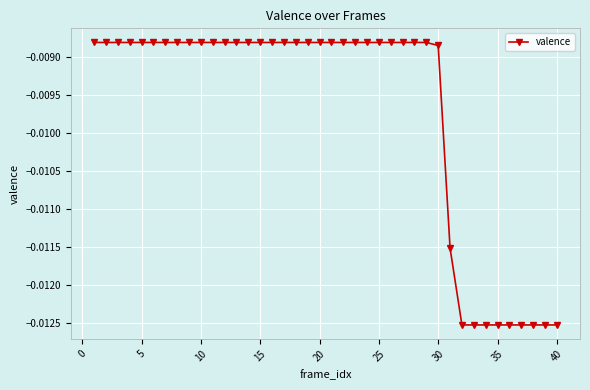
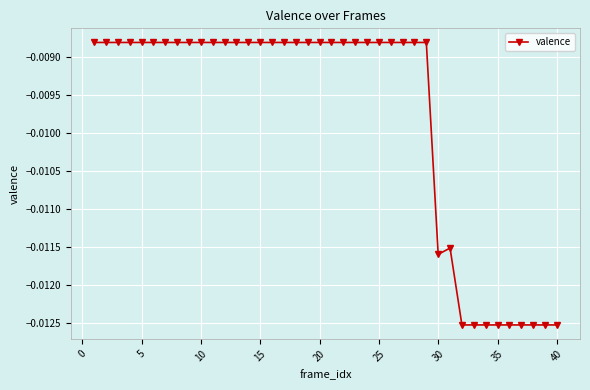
  {
    "5": -0.0088,
    "10": -0.0088,
    "15": -0.0088,
    "20": -0.0088,
    "25": -0.0088,
-   "30": -0.0088,
+   "30": -0.0116,
    "35": -0.0125,
    "40": -0.0125
  }
